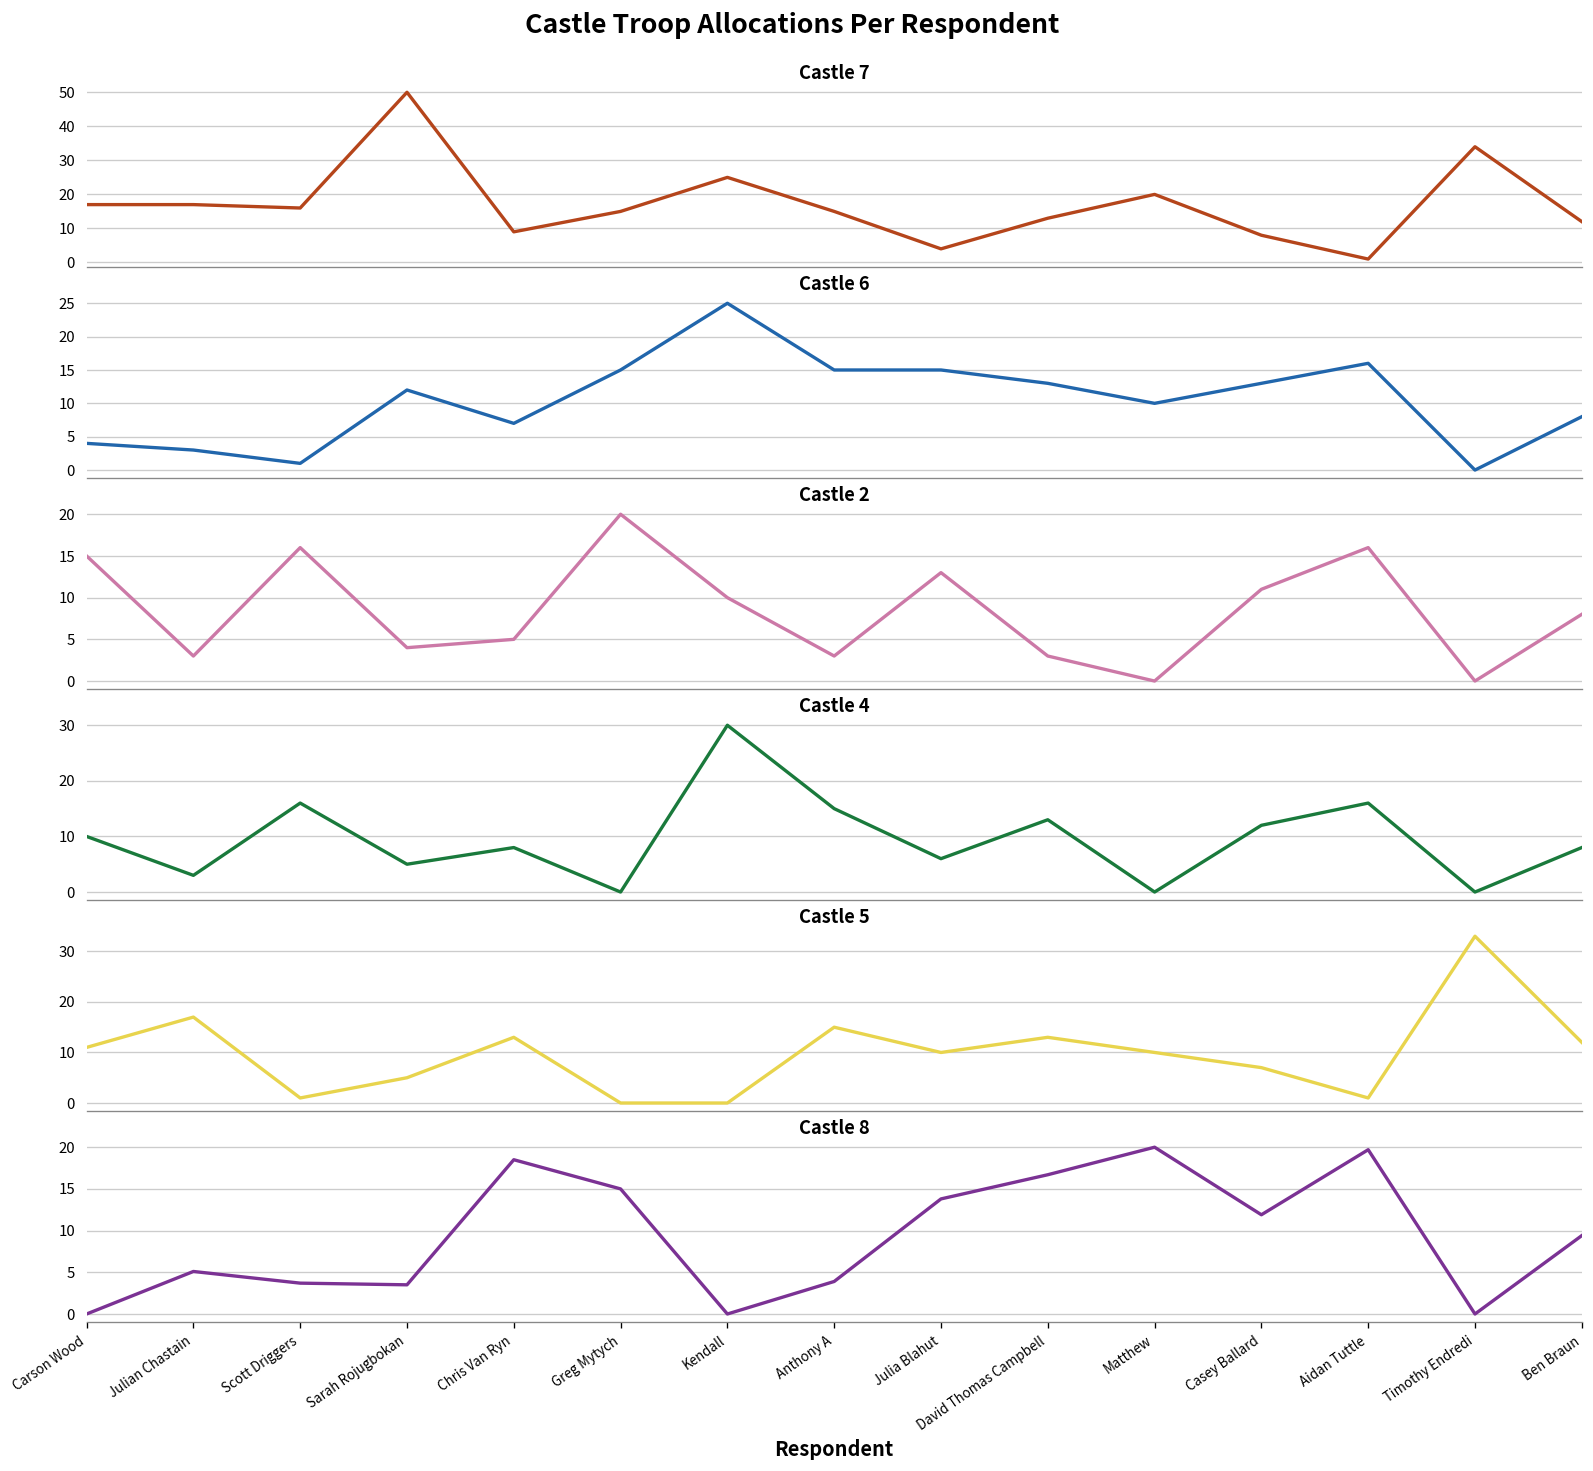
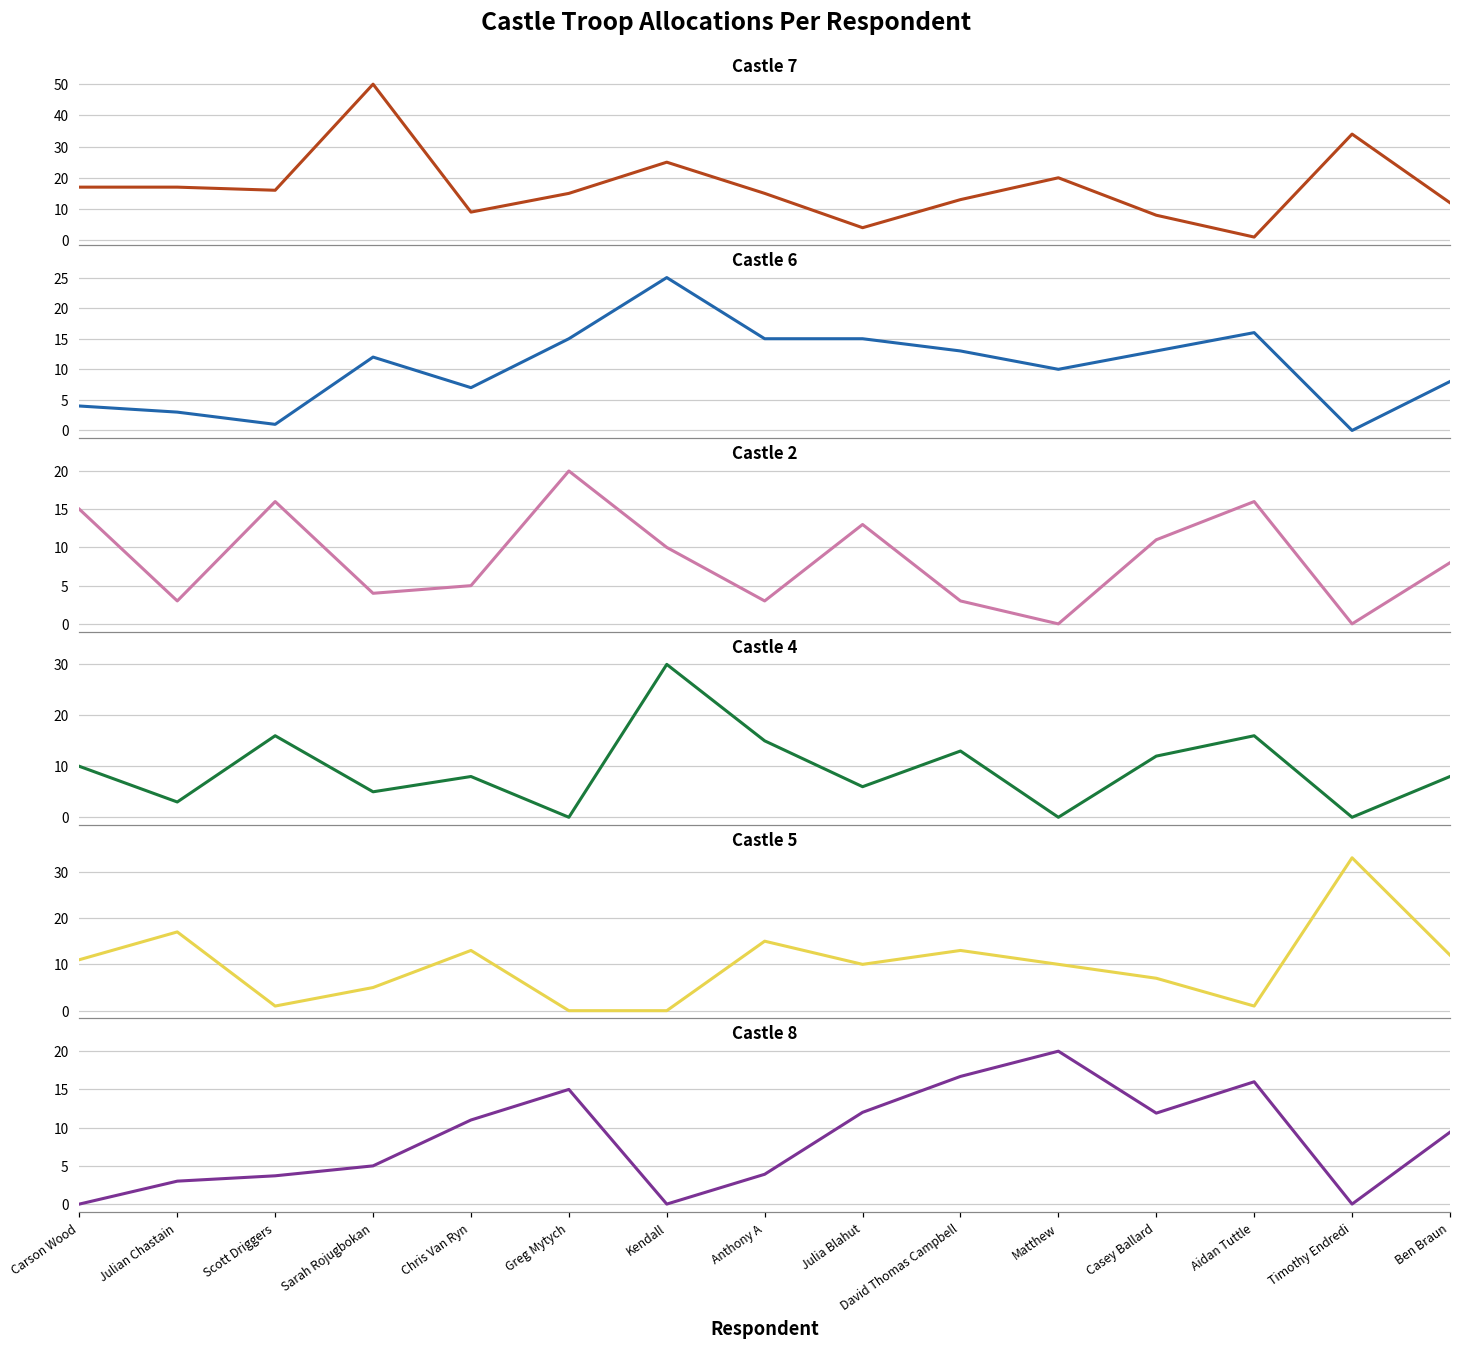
  {
    "Castle 8": {
      "Carson Wood": 0,
-     "Julian Chastain": 5,
+     "Julian Chastain": 3,
      "Scott Driggers": 4,
-     "Sarah Rojugbokan": 4,
-     "Chris Van Ryn": 19,
+     "Sarah Rojugbokan": 5,
+     "Chris Van Ryn": 11,
      "Greg Mytych": 15,
      "Kendall": 0,
      "Anthony A": 4,
-     "Julia Blahut": 14,
+     "Julia Blahut": 12,
      "David Thomas Campbell": 17,
      "Matthew": 20,
      "Casey Ballard": 12,
-     "Aidan Tuttle": 20,
+     "Aidan Tuttle": 16,
      "Timothy Endredi": 0,
      "Ben Braun": 9
    }
  }
